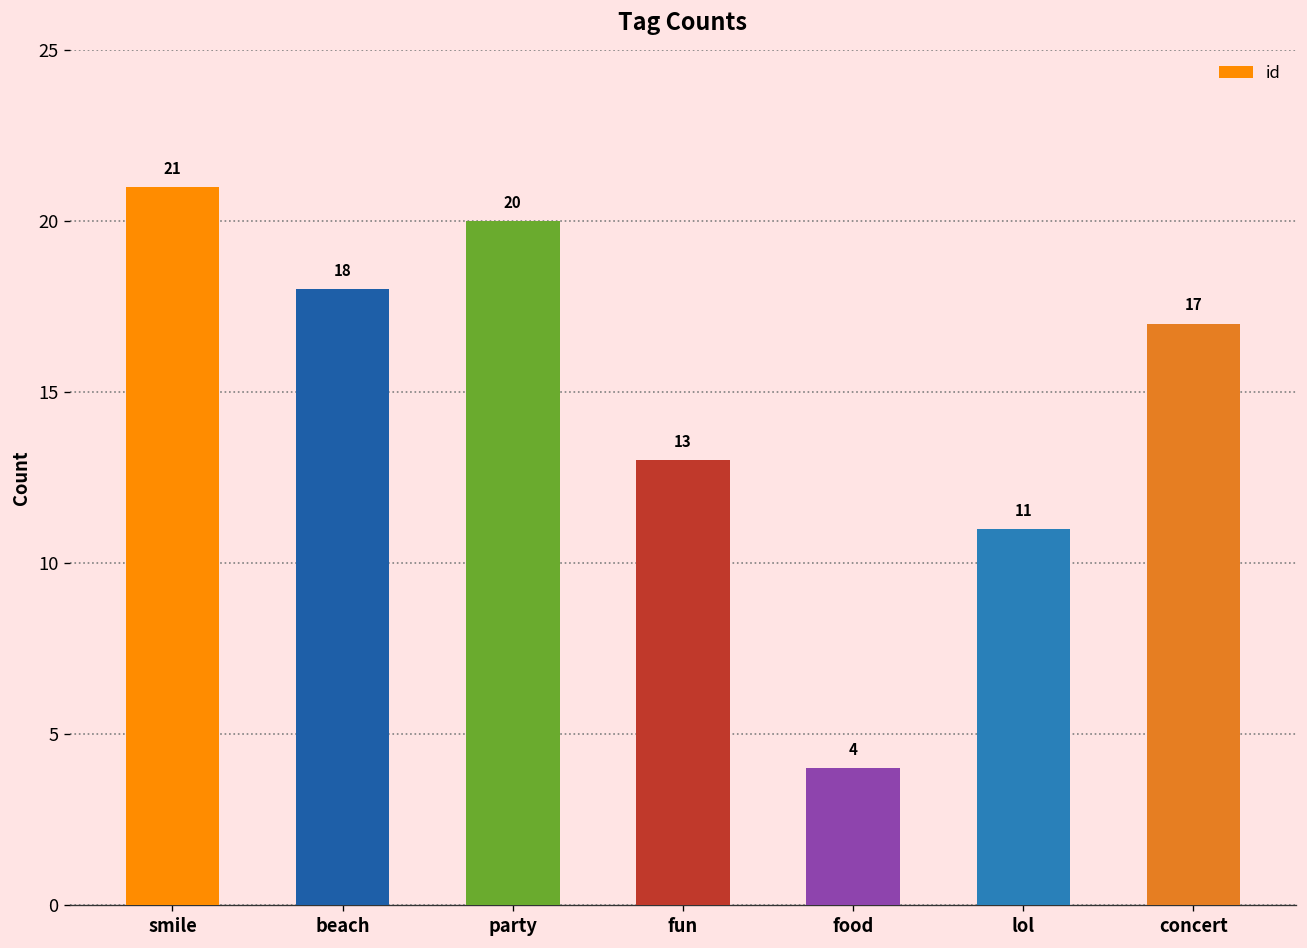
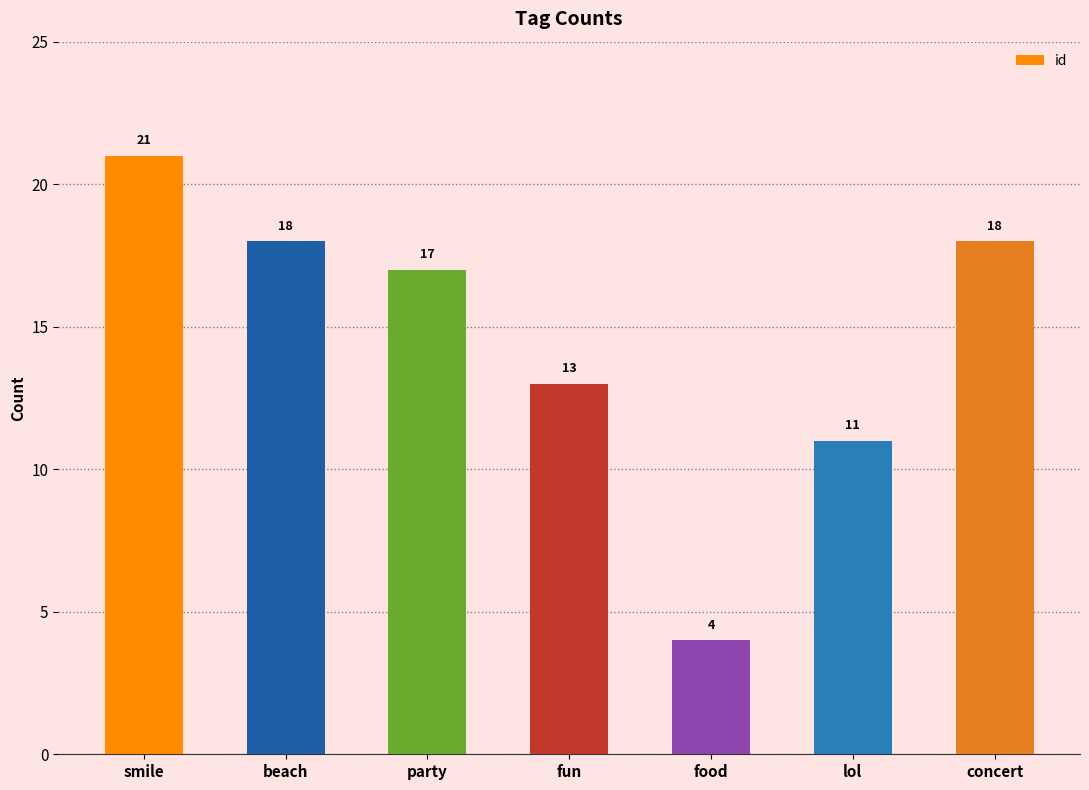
  {
    "smile": 21,
    "beach": 18,
-   "party": 20,
+   "party": 17,
    "fun": 13,
    "food": 4,
    "lol": 11,
-   "concert": 17
+   "concert": 18
  }
